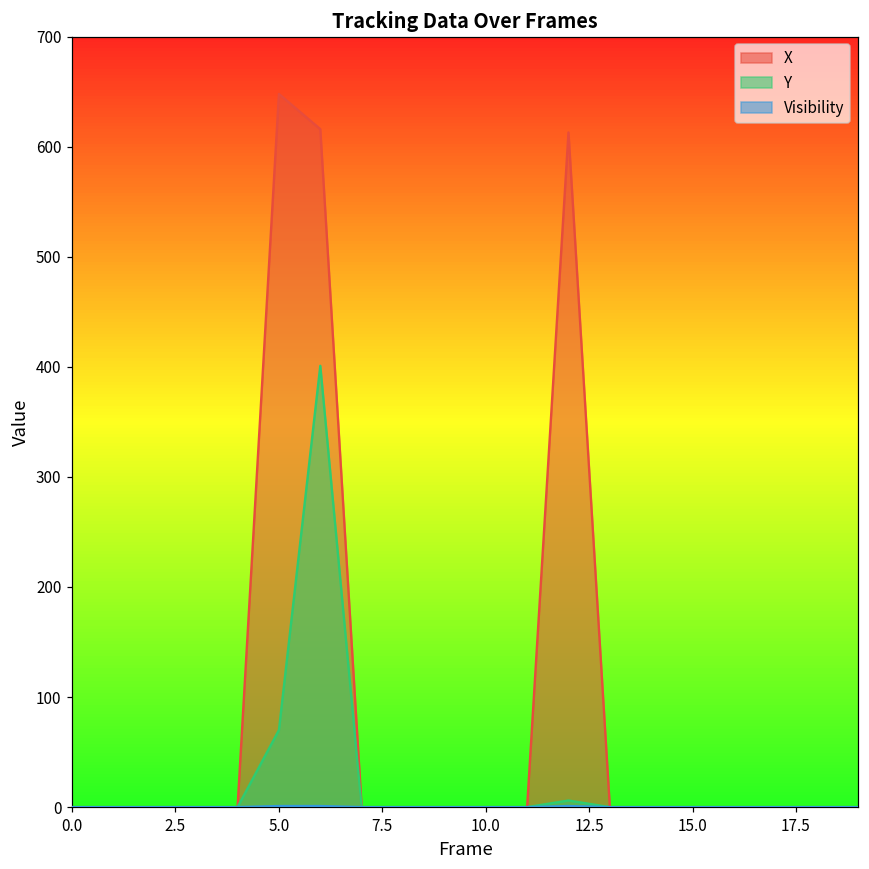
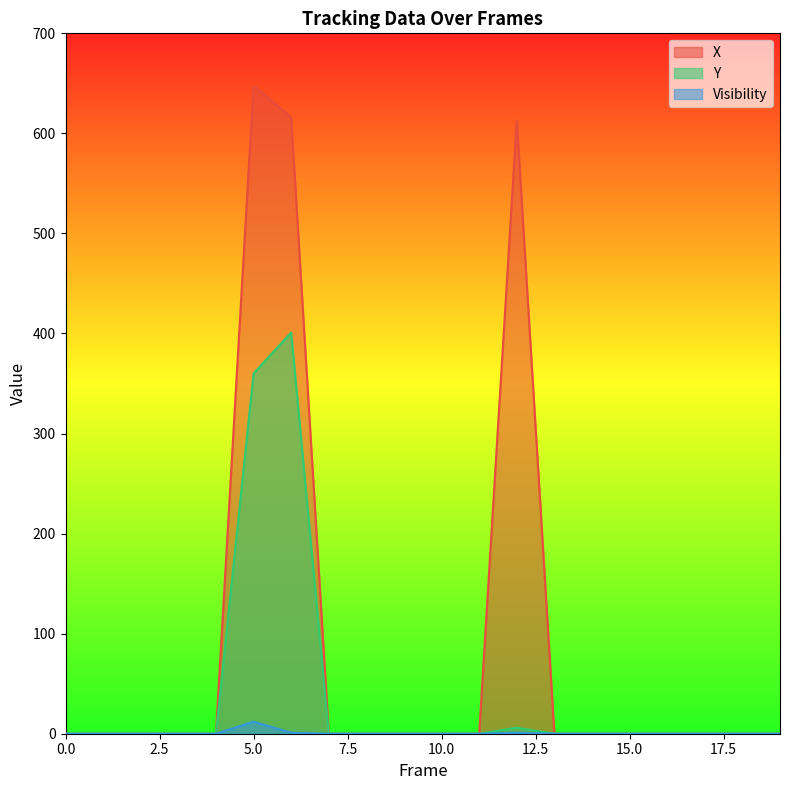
  {
    "X": {
      "5.0": 648
    },
    "Y": {
-     "5.0": 70
+     "5.0": 360
    },
    "Visibility": {
-     "5.0": 1
+     "5.0": 12
    }
  }
